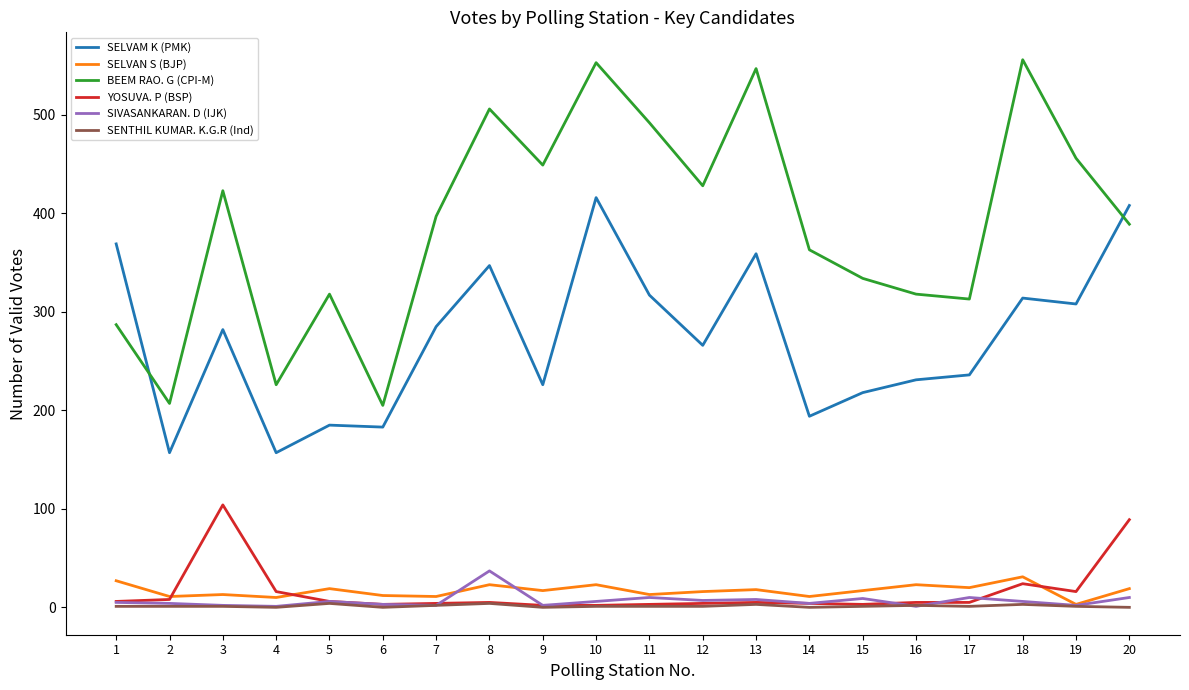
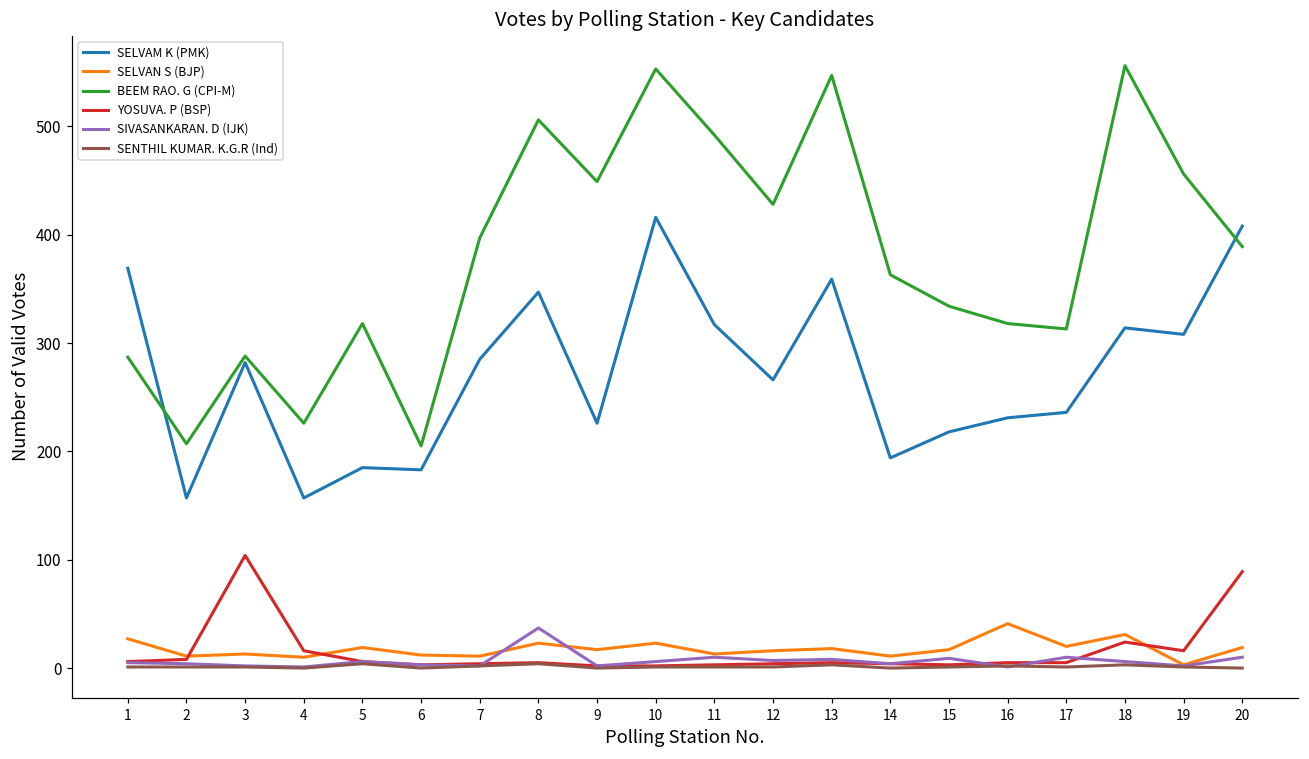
  {
    "SELVAM K (PMK)": {
      "1": 370,
      "2": 160,
      "3": 280,
      "4": 160,
      "5": 190,
      "6": 180,
      "7": 290,
      "8": 350,
      "9": 230,
      "10": 420,
      "11": 320,
      "12": 270,
      "13": 360,
      "14": 190,
      "15": 220,
      "16": 230,
      "17": 240,
      "18": 310,
      "19": 310,
      "20": 410
    },
    "SELVAN S (BJP)": {
      "1": 30,
      "2": 10,
      "3": 10,
      "4": 10,
      "5": 20,
      "6": 10,
      "7": 10,
      "8": 20,
      "9": 20,
      "10": 20,
      "11": 10,
      "12": 20,
      "13": 20,
      "14": 10,
      "15": 20,
-     "16": 20,
+     "16": 40,
      "17": 20,
      "18": 30,
      "20": 20
    },
    "BEEM RAO. G (CPI-M)": {
      "1": 290,
      "2": 210,
-     "3": 420,
+     "3": 290,
      "4": 230,
      "5": 320,
      "6": 210,
      "7": 400,
      "8": 510,
      "9": 450,
      "10": 550,
      "11": 490,
      "12": 430,
      "13": 550,
      "14": 360,
      "15": 330,
      "16": 320,
      "17": 310,
      "18": 560,
      "19": 460,
      "20": 390
    },
    "YOSUVA. P (BSP)": {
      "2": 10,
      "3": 100,
      "4": 20,
      "12": 0,
      "16": 10,
      "17": 10,
      "18": 20,
      "19": 20,
      "20": 90
    },
    "SIVASANKARAN. D (IJK)": {
      "2": 0,
      "8": 40,
      "10": 10,
      "11": 10,
      "12": 10,
      "13": 10,
      "15": 10,
      "17": 10,
      "18": 10,
      "20": 10
    },
    "SENTHIL KUMAR. K.G.R (Ind)": {
      "1": 0,
      "2": 0,
      "6": 0,
      "12": 0,
      "14": 0,
      "17": 0,
      "18": 0,
      "20": 0
    }
  }
